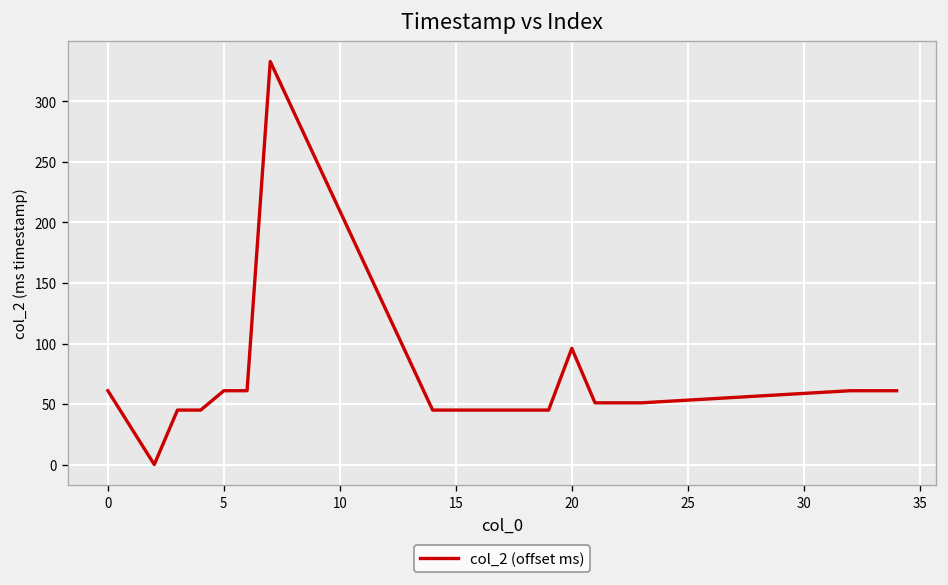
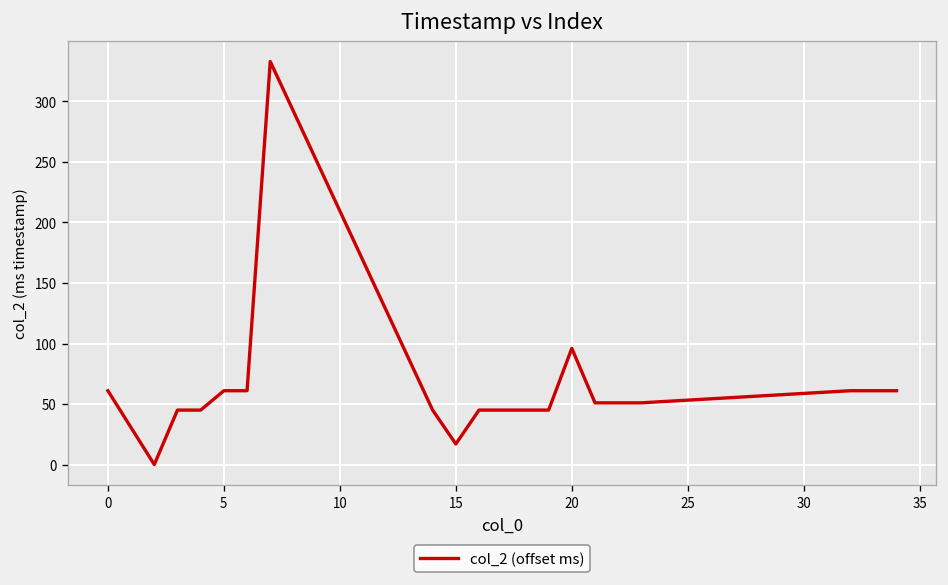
  {
    "0": 61,
    "5": 61,
-   "15": 45,
+   "15": 17,
    "20": 96
  }
